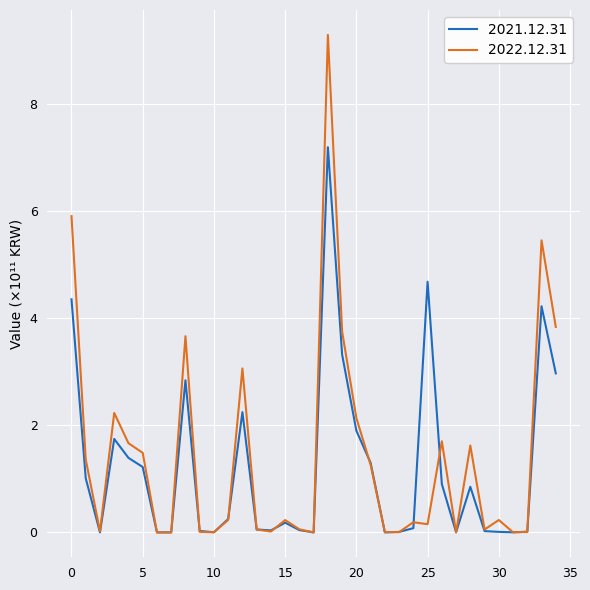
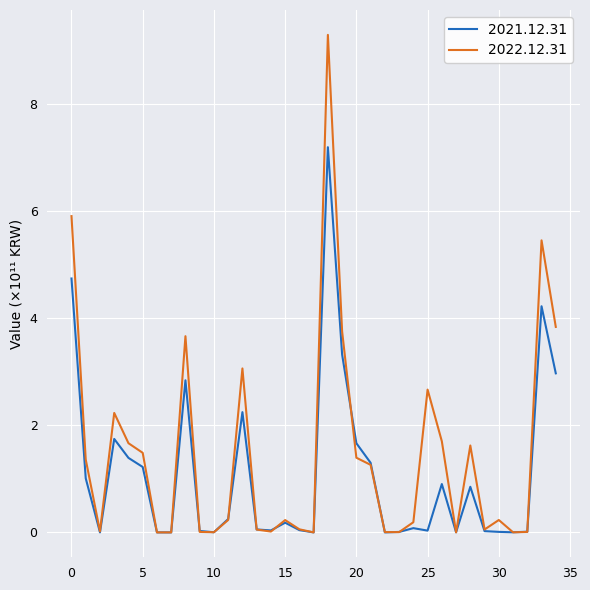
  {
    "2021.12.31": {
-     "0": 4.4,
+     "0": 4.7,
      "5": 1.2,
      "15": 0.2,
-     "20": 1.9,
-     "25": 4.7,
+     "20": 1.7,
+     "25": 0.0,
      "30": 0.0
    },
    "2022.12.31": {
      "0": 5.9,
      "5": 1.5,
      "15": 0.2,
-     "20": 2.1,
-     "25": 0.2,
+     "20": 1.4,
+     "25": 2.7,
      "30": 0.2
    }
  }
